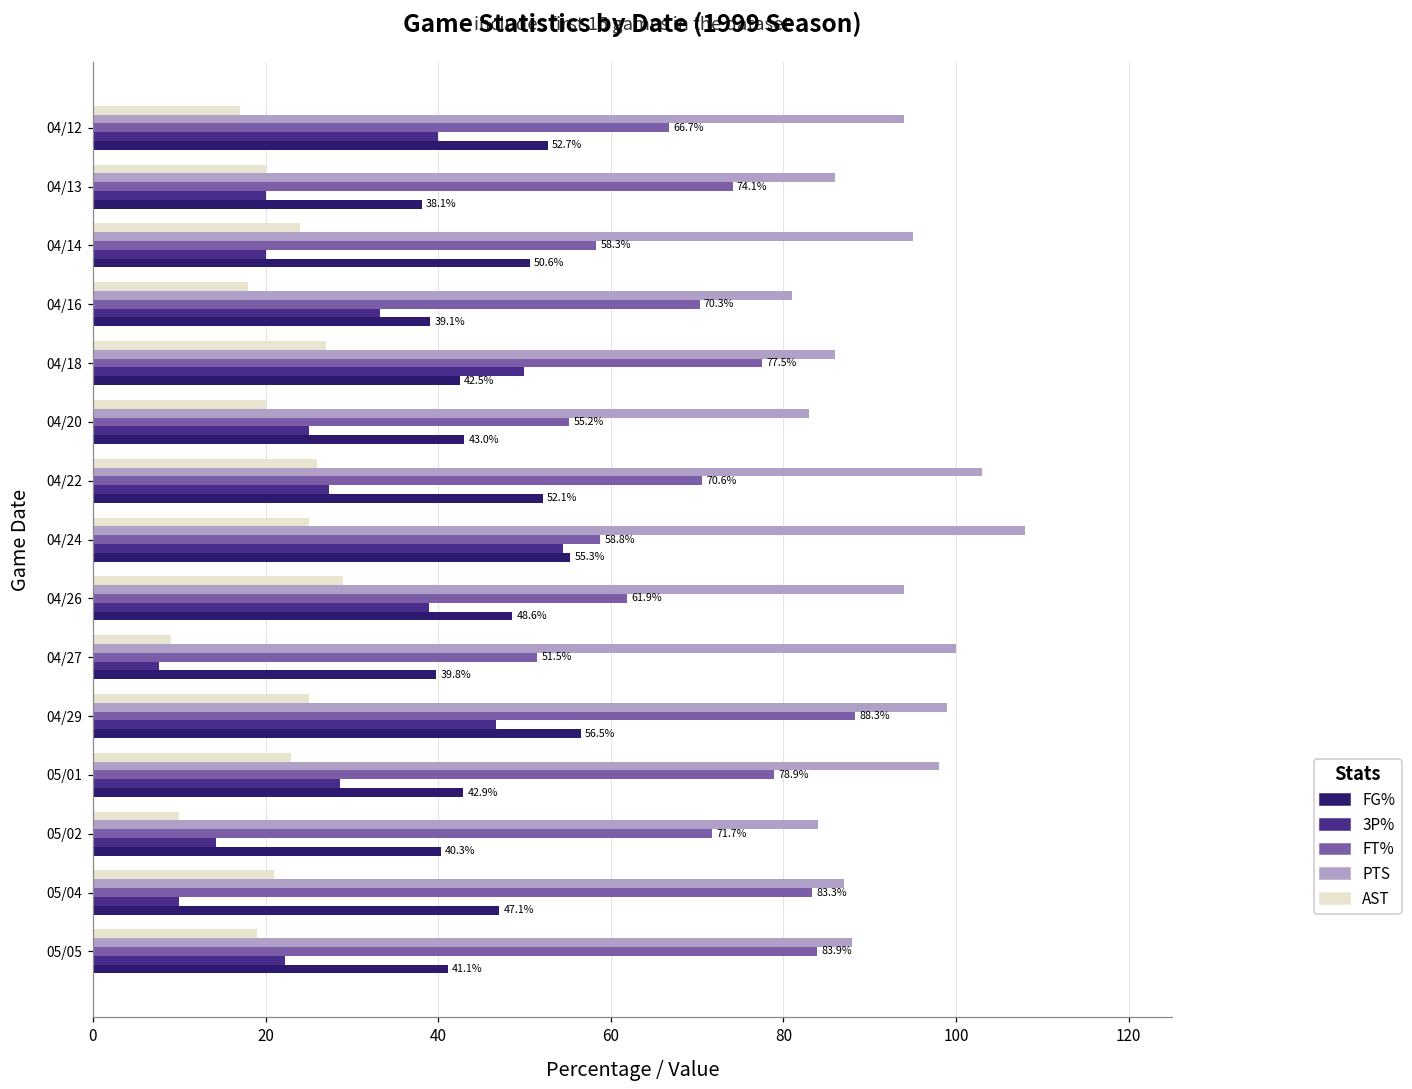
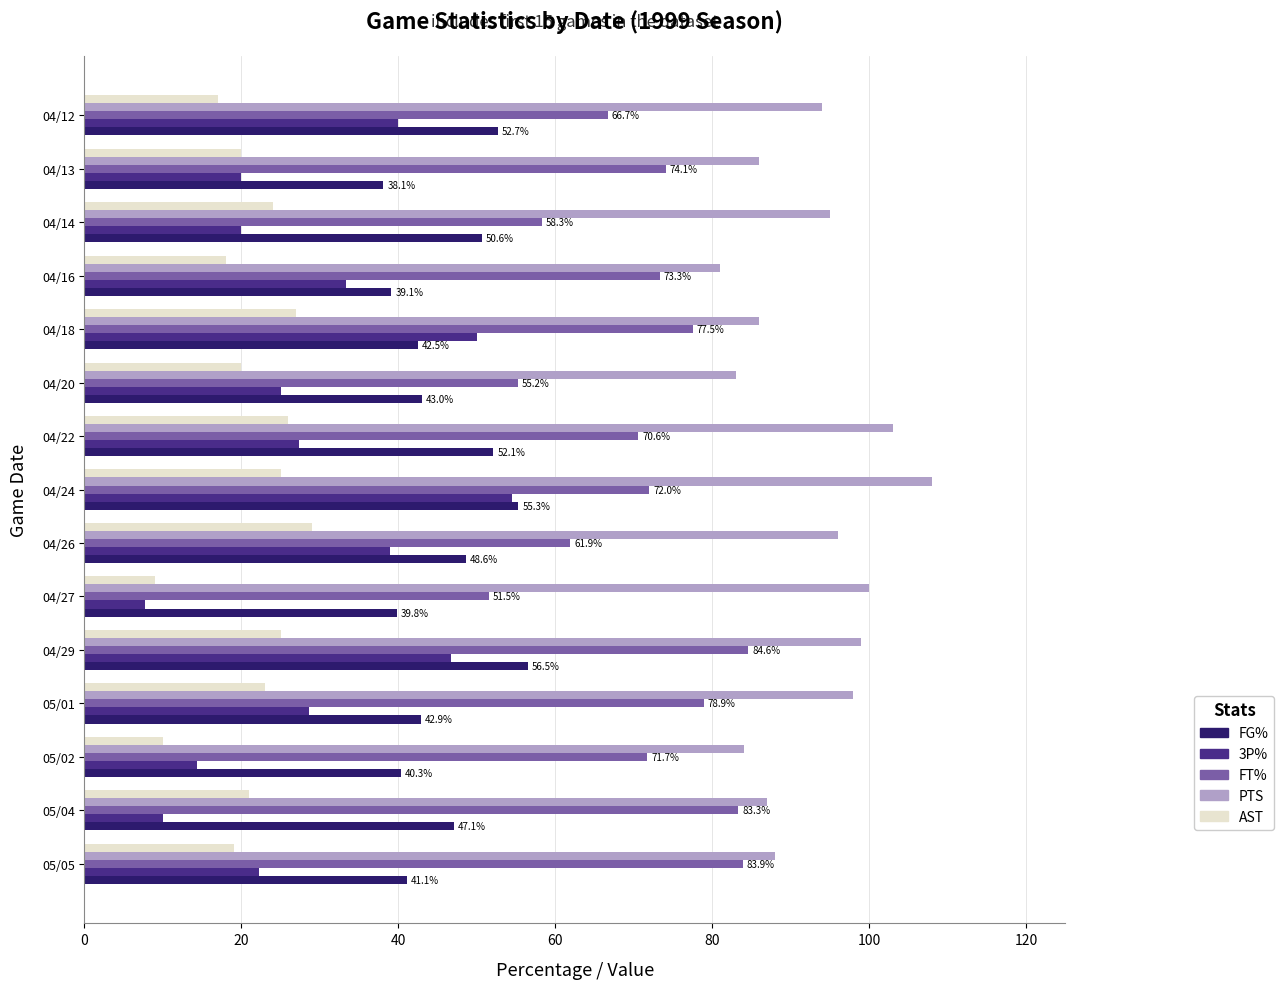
  {
    "FT%": {
      "04/12": "66.7%",
      "04/13": "74.1%",
      "04/14": "58.3%",
-     "04/16": "70.3%",
+     "04/16": "73.3%",
      "04/18": "77.5%",
      "04/20": "55.2%",
      "04/22": "70.6%",
-     "04/24": "58.8%",
+     "04/24": "72.0%",
      "04/26": "61.9%",
      "04/27": "51.5%",
-     "04/29": "88.3%",
+     "04/29": "84.6%",
      "05/01": "78.9%",
      "05/02": "71.7%",
      "05/04": "83.3%",
      "05/05": "83.9%"
    },
    "PTS": {
      "04/12": "94",
      "04/13": "86",
      "04/14": "95",
      "04/16": "81",
      "04/18": "86",
      "04/20": "83",
      "04/22": "103",
      "04/24": "108",
-     "04/26": "94",
+     "04/26": "96",
      "04/27": "100",
      "04/29": "99",
      "05/01": "98",
      "05/02": "84"
    },
    "AST": {
      "04/12": "17",
      "04/13": "20",
      "04/14": "24",
      "04/16": "18",
      "04/18": "27",
      "04/20": "20",
      "04/22": "26",
      "04/24": "25",
      "04/26": "29",
      "04/27": "9",
      "04/29": "25",
      "05/01": "23",
      "05/02": "10",
      "05/04": "21",
      "05/05": "19"
    }
  }
